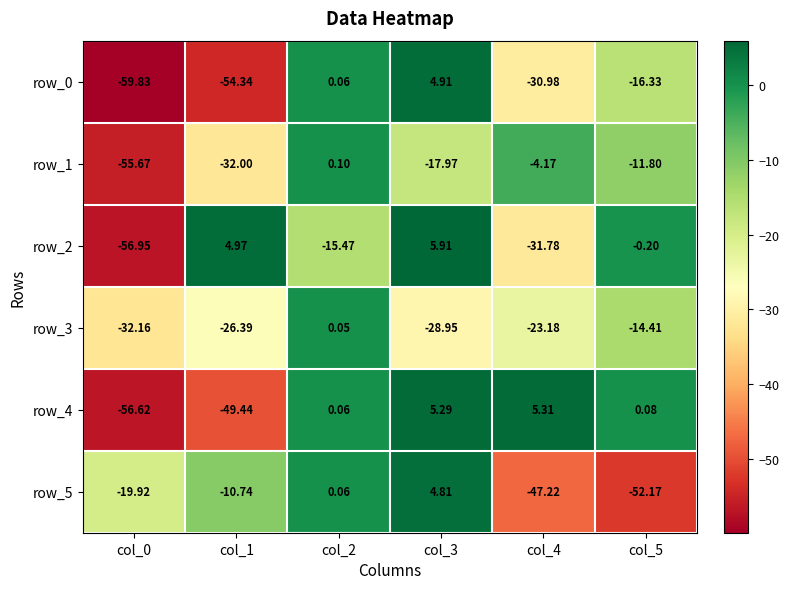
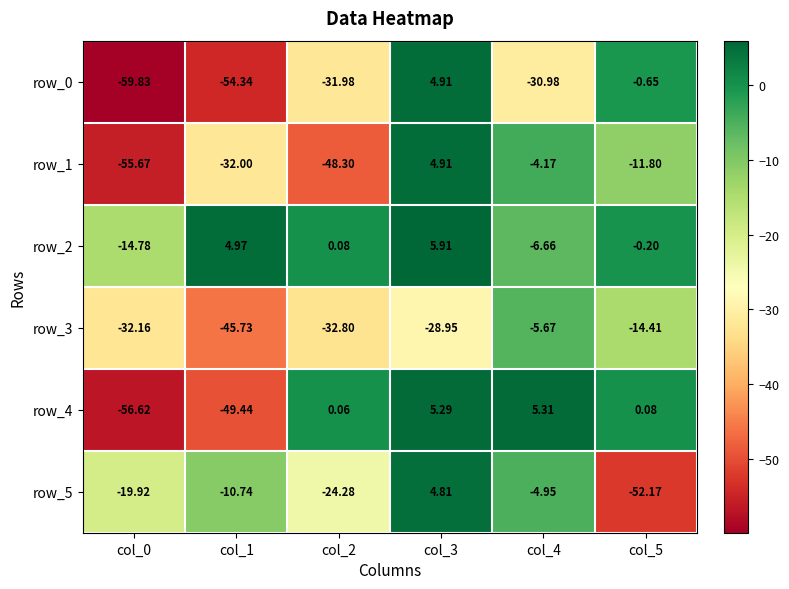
  {
    "row_0": {
      "col_0": -59.83,
      "col_1": -54.34,
-     "col_2": 0.06,
+     "col_2": -31.98,
      "col_3": 4.91,
      "col_4": -30.98,
-     "col_5": -16.33
+     "col_5": -0.65
    },
    "row_1": {
      "col_0": -55.67,
      "col_1": -32.00,
-     "col_2": 0.10,
-     "col_3": -17.97,
+     "col_2": -48.30,
+     "col_3": 4.91,
      "col_4": -4.17,
      "col_5": -11.80
    },
    "row_2": {
-     "col_0": -56.95,
+     "col_0": -14.78,
      "col_1": 4.97,
-     "col_2": -15.47,
+     "col_2": 0.08,
      "col_3": 5.91,
-     "col_4": -31.78,
+     "col_4": -6.66,
      "col_5": -0.20
    },
    "row_3": {
      "col_0": -32.16,
-     "col_1": -26.39,
-     "col_2": 0.05,
+     "col_1": -45.73,
+     "col_2": -32.80,
      "col_3": -28.95,
-     "col_4": -23.18,
+     "col_4": -5.67,
      "col_5": -14.41
    },
    "row_4": {
      "col_0": -56.62,
      "col_1": -49.44,
      "col_2": 0.06,
      "col_3": 5.29,
      "col_4": 5.31,
      "col_5": 0.08
    },
    "row_5": {
      "col_0": -19.92,
      "col_1": -10.74,
-     "col_2": 0.06,
+     "col_2": -24.28,
      "col_3": 4.81,
-     "col_4": -47.22,
+     "col_4": -4.95,
      "col_5": -52.17
    }
  }
